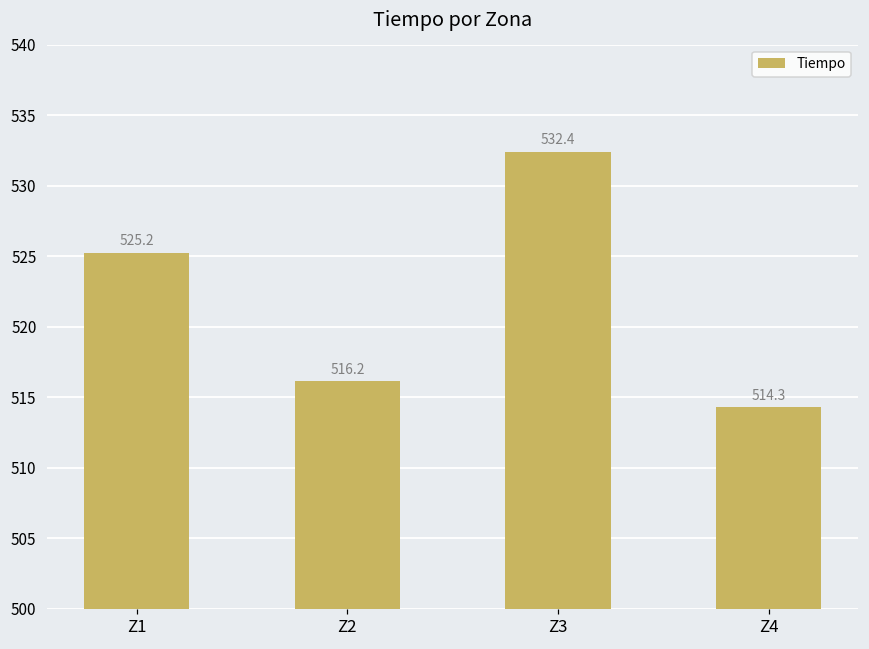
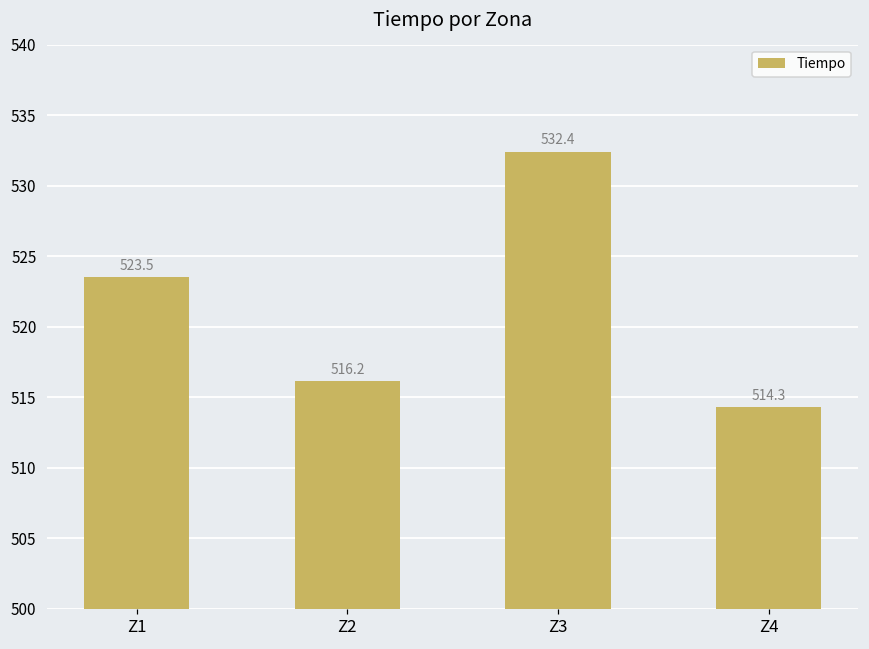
  {
-   "Z1": 525.2,
+   "Z1": 523.5,
    "Z2": 516.2,
    "Z3": 532.4,
    "Z4": 514.3
  }
